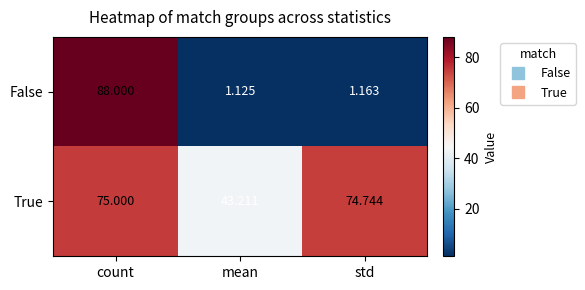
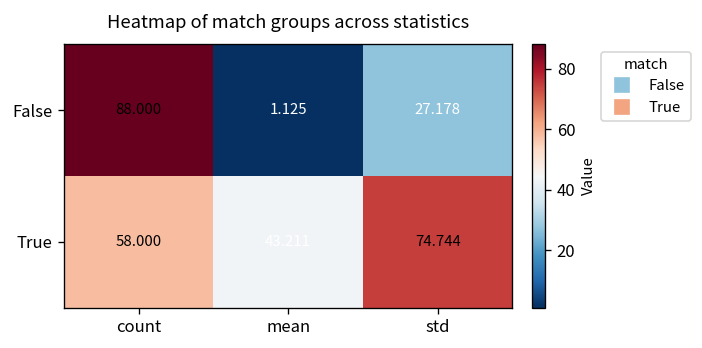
  {
    "False": {
      "count": 88.000,
      "mean": 1.125,
-     "std": 1.163
+     "std": 27.178
    },
    "True": {
-     "count": 75.000,
+     "count": 58.000,
      "std": 74.744
    }
  }
